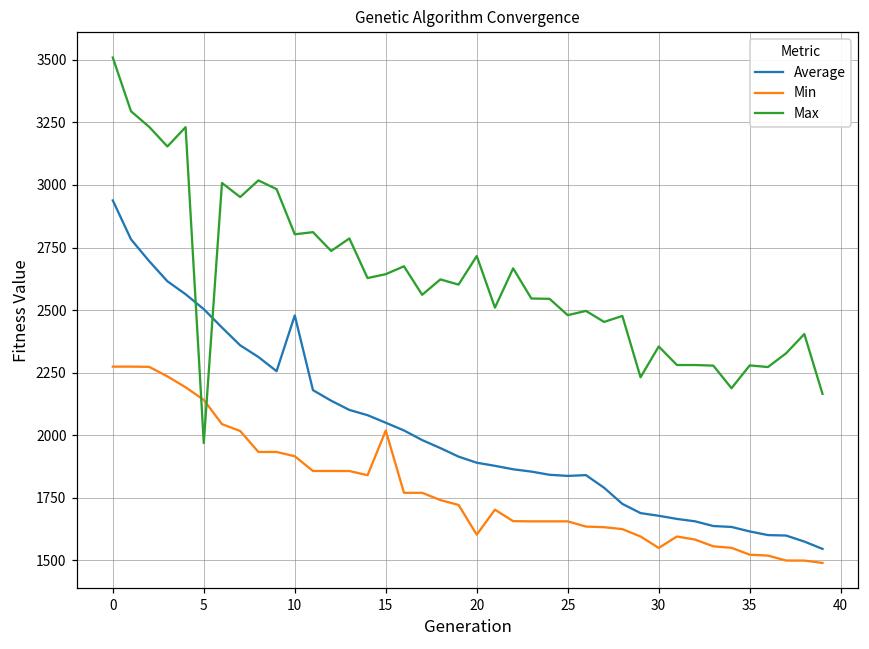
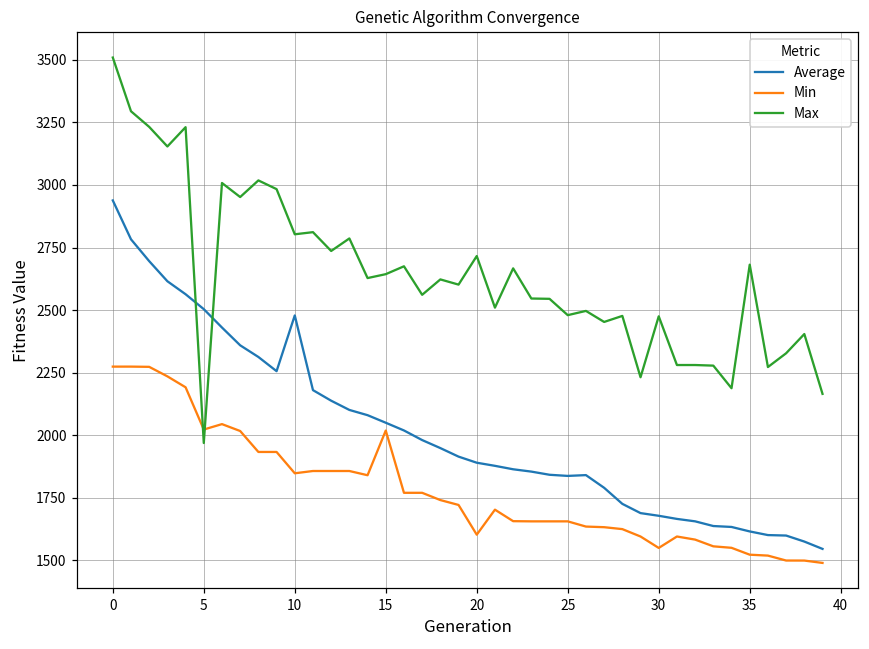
  {
    "Average": {
      "0": 2940,
      "5": 2500,
      "10": 2480,
      "15": 2050,
      "20": 1890,
      "25": 1840,
      "30": 1680,
      "35": 1620
    },
    "Min": {
      "0": 2270,
-     "5": 2140,
-     "10": 1920,
+     "5": 2020,
+     "10": 1850,
      "15": 2020,
      "20": 1600,
      "25": 1660,
      "30": 1550,
      "35": 1520
    },
    "Max": {
      "0": 3510,
      "5": 1970,
      "10": 2800,
      "15": 2640,
      "20": 2720,
      "25": 2480,
-     "30": 2350,
-     "35": 2280
+     "30": 2470,
+     "35": 2680
    }
  }
